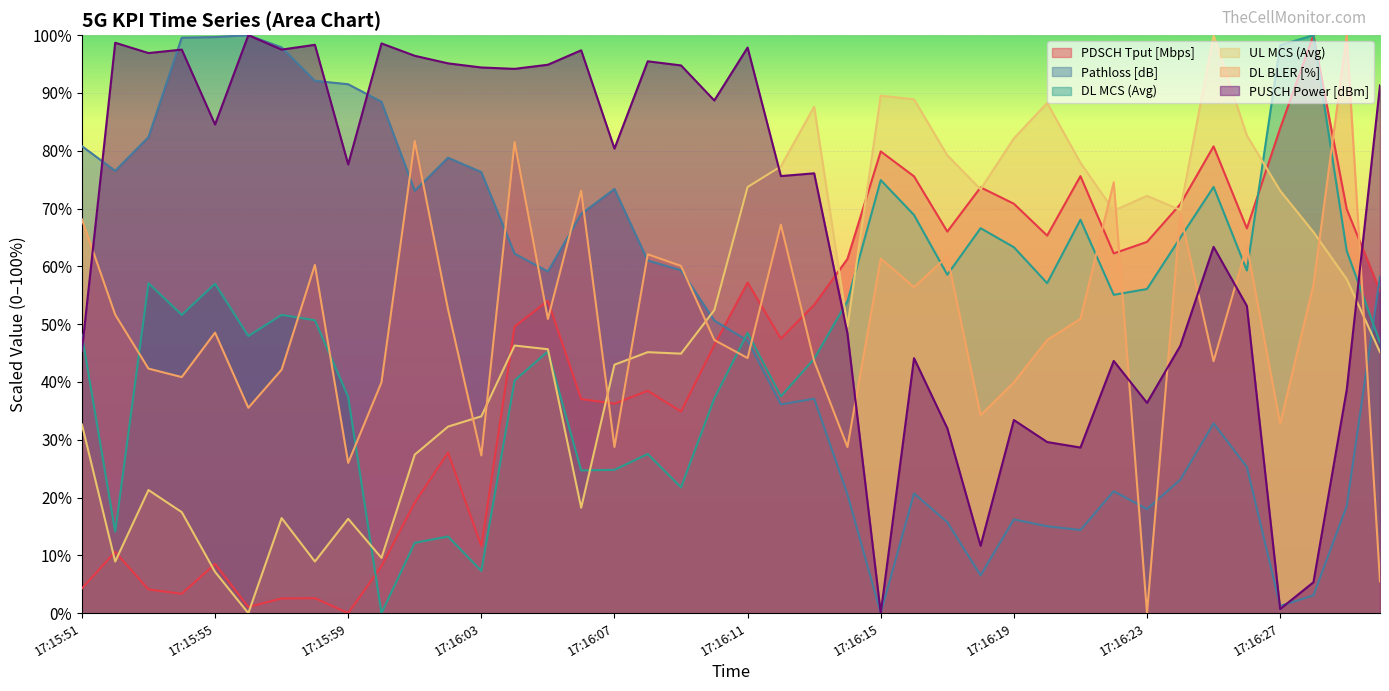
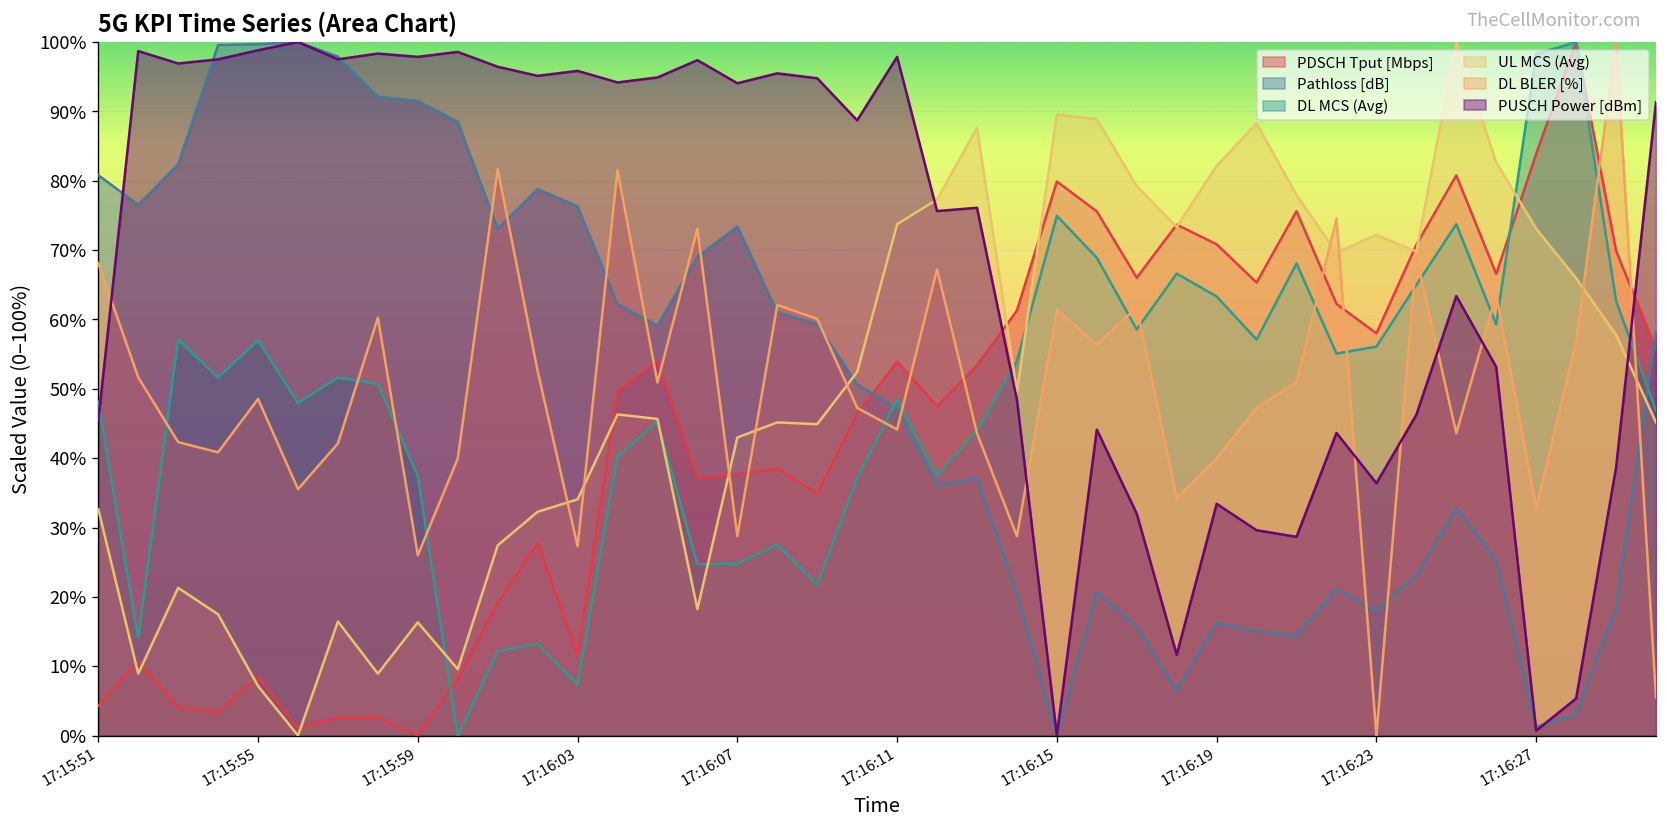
  {
    "PDSCH Tput [Mbps]": {
      "17:15:51": "4%",
      "17:15:55": "9%",
      "17:15:59": "0%",
      "17:16:03": "12%",
-     "17:16:07": "36%",
-     "17:16:11": "57%",
+     "17:16:07": "38%",
+     "17:16:11": "54%",
      "17:16:15": "80%",
      "17:16:19": "71%",
-     "17:16:23": "64%",
+     "17:16:23": "58%",
      "17:16:27": "84%"
    },
    "PUSCH Power [dBm]": {
      "17:15:51": "45%",
-     "17:15:55": "85%",
-     "17:15:59": "78%",
-     "17:16:03": "94%",
-     "17:16:07": "80%",
+     "17:15:55": "99%",
+     "17:15:59": "98%",
+     "17:16:03": "96%",
+     "17:16:07": "94%",
      "17:16:11": "98%",
      "17:16:19": "33%",
      "17:16:23": "36%",
      "17:16:27": "1%"
    }
  }
